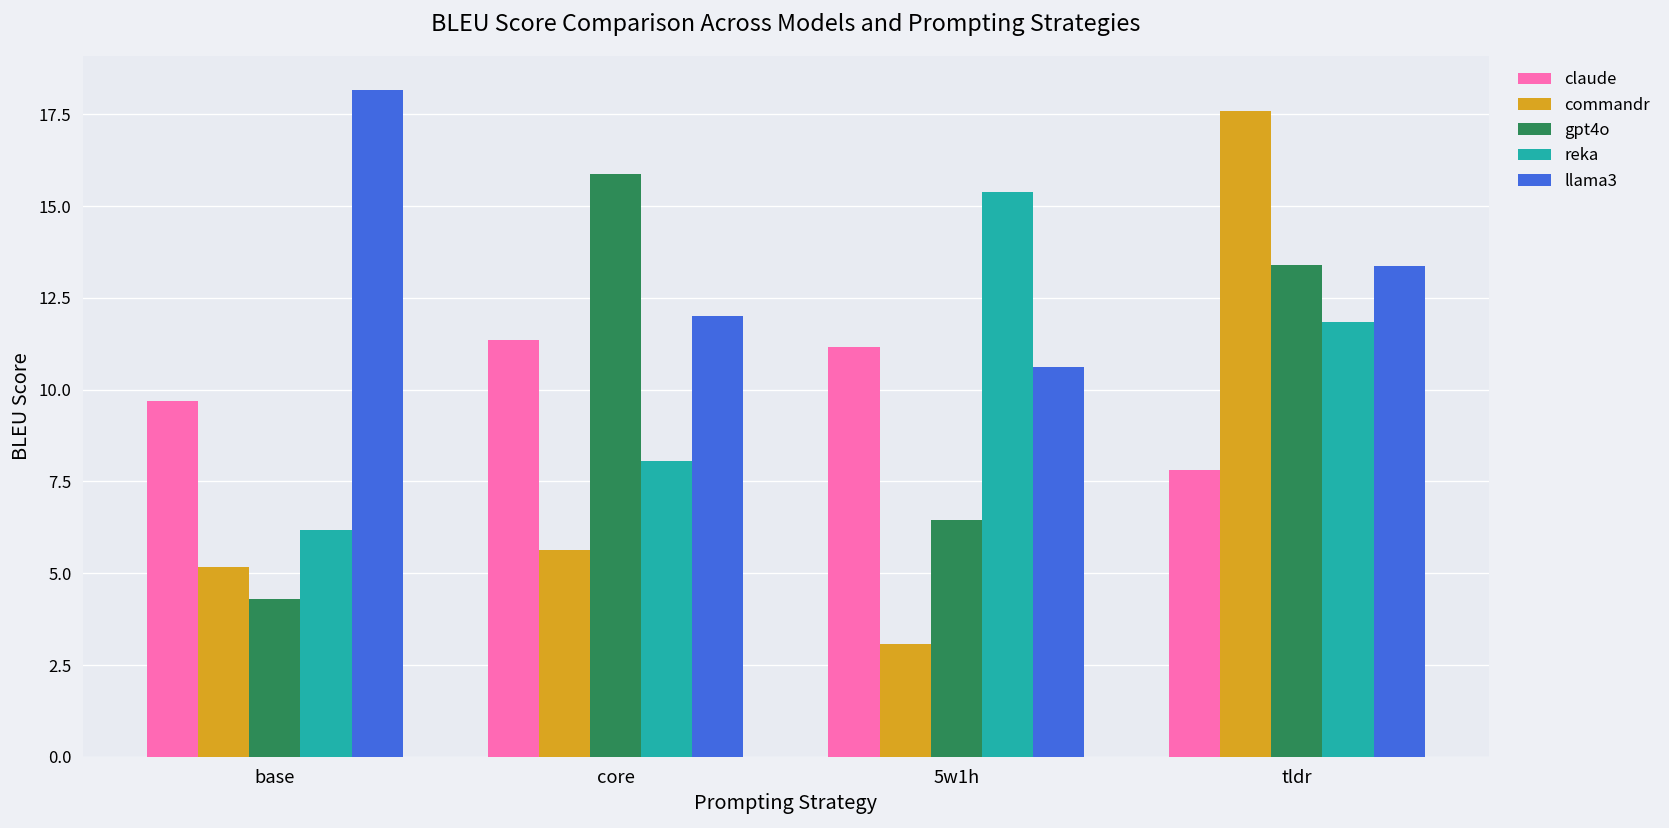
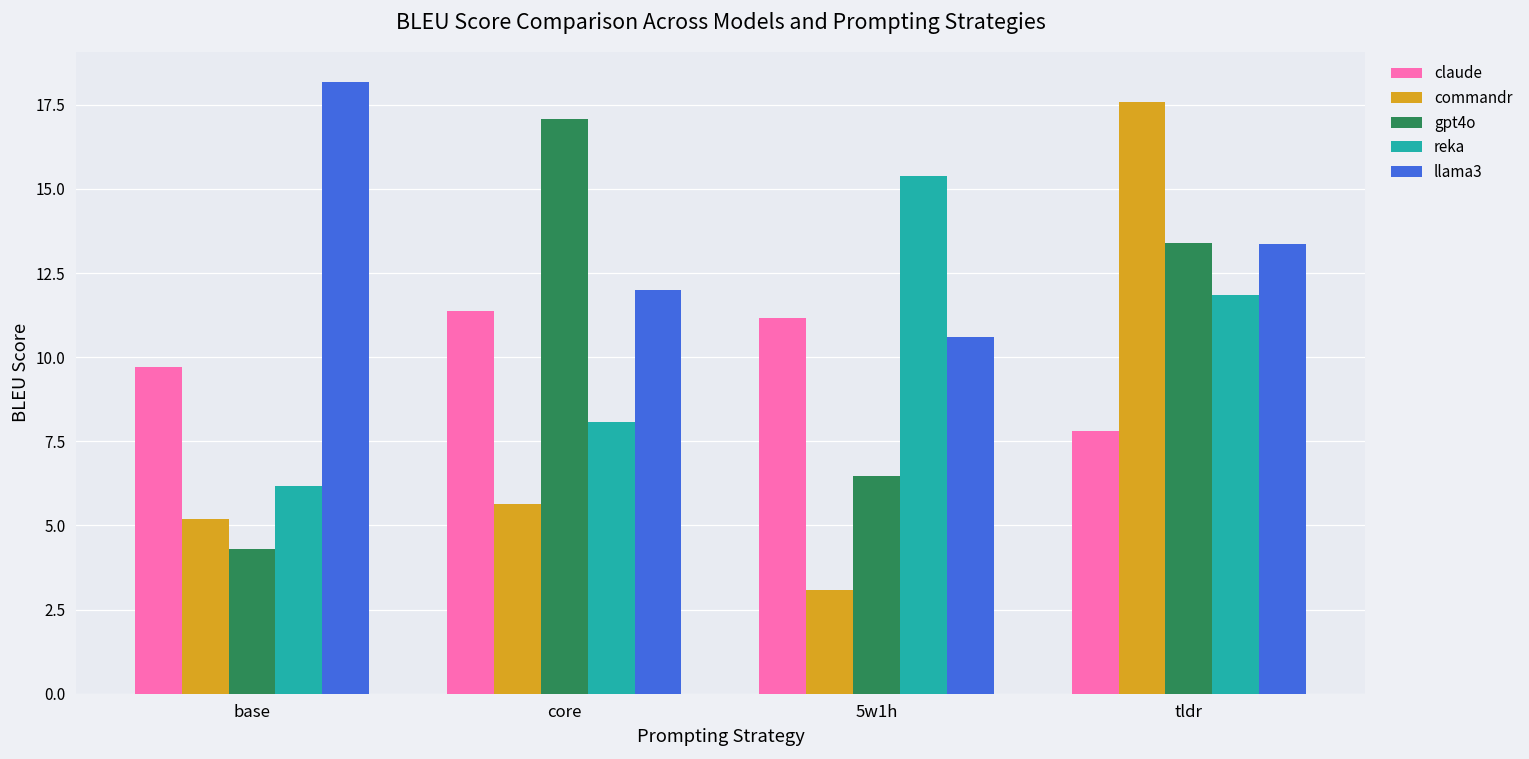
  {
    "claude": {
      "base": 9.7,
      "core": 11.4,
      "5w1h": 11.2,
      "tldr": 7.8
    },
    "commandr": {
      "base": 5.2,
      "core": 5.6,
      "5w1h": 3.1,
      "tldr": 17.6
    },
    "gpt4o": {
      "base": 4.3,
-     "core": 15.9,
+     "core": 17.1,
      "5w1h": 6.5,
      "tldr": 13.4
    },
    "reka": {
      "base": 6.2,
      "core": 8.1,
      "5w1h": 15.4,
      "tldr": 11.8
    },
    "llama3": {
      "base": 18.2,
      "core": 12.0,
      "5w1h": 10.6,
      "tldr": 13.4
    }
  }
